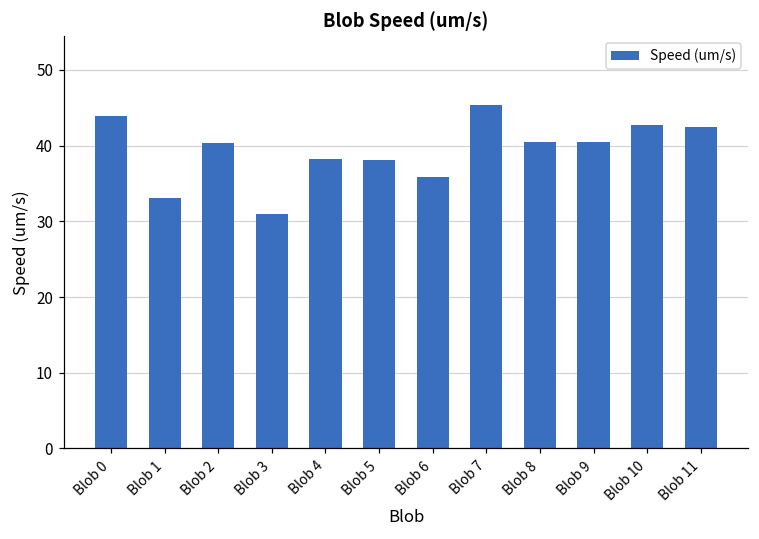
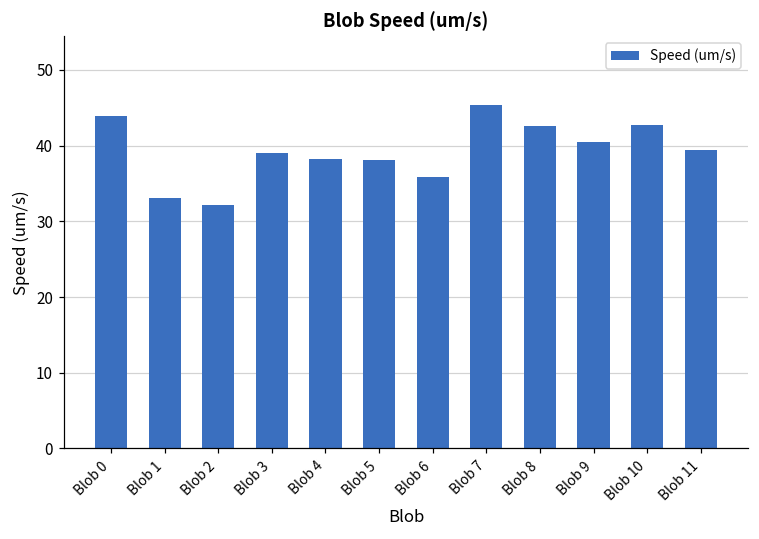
  {
    "Blob 0": 44,
    "Blob 1": 33,
-   "Blob 2": 40,
-   "Blob 3": 31,
+   "Blob 2": 32,
+   "Blob 3": 39,
    "Blob 4": 38,
    "Blob 5": 38,
    "Blob 6": 36,
    "Blob 7": 45,
-   "Blob 8": 41,
+   "Blob 8": 43,
    "Blob 9": 41,
    "Blob 10": 43,
-   "Blob 11": 42
+   "Blob 11": 39
  }
